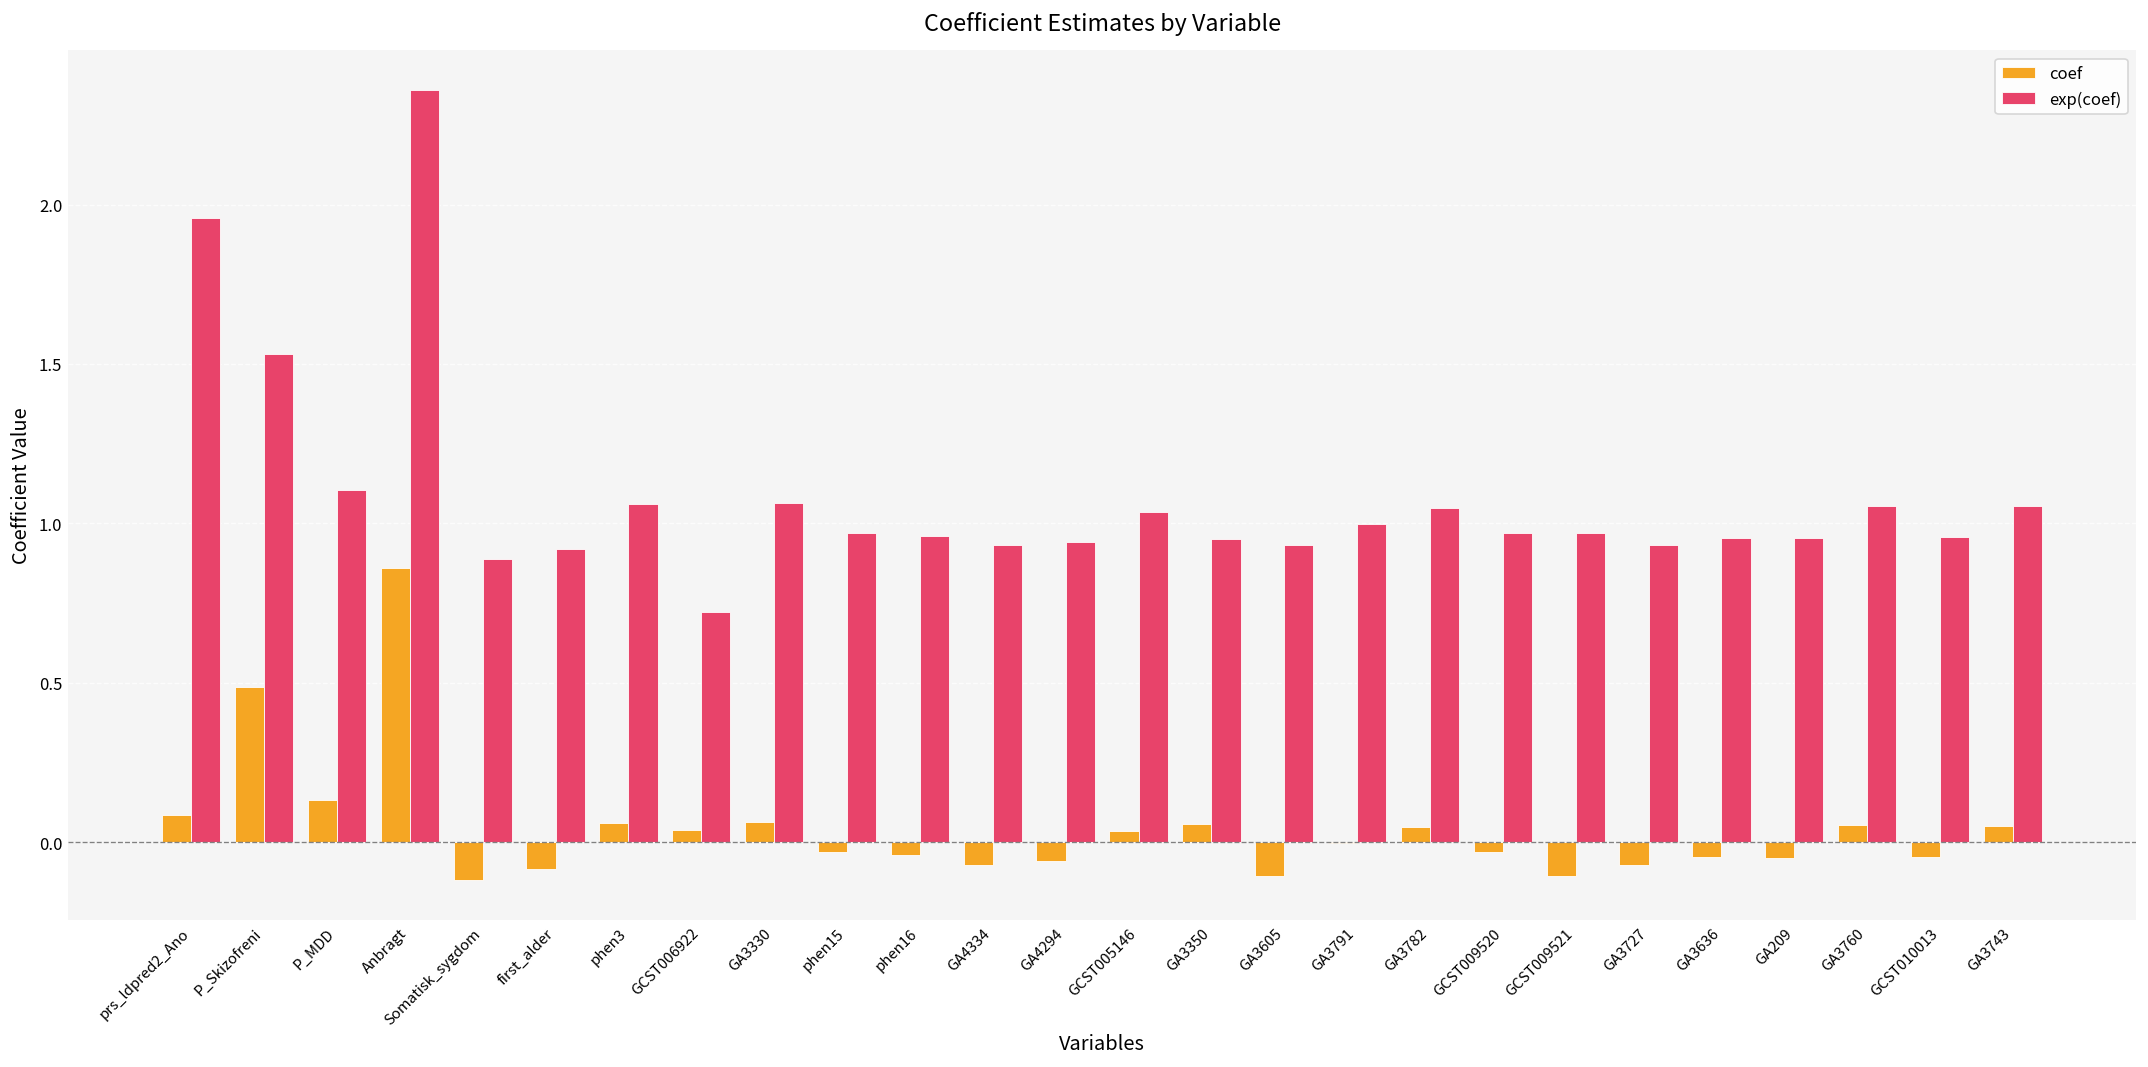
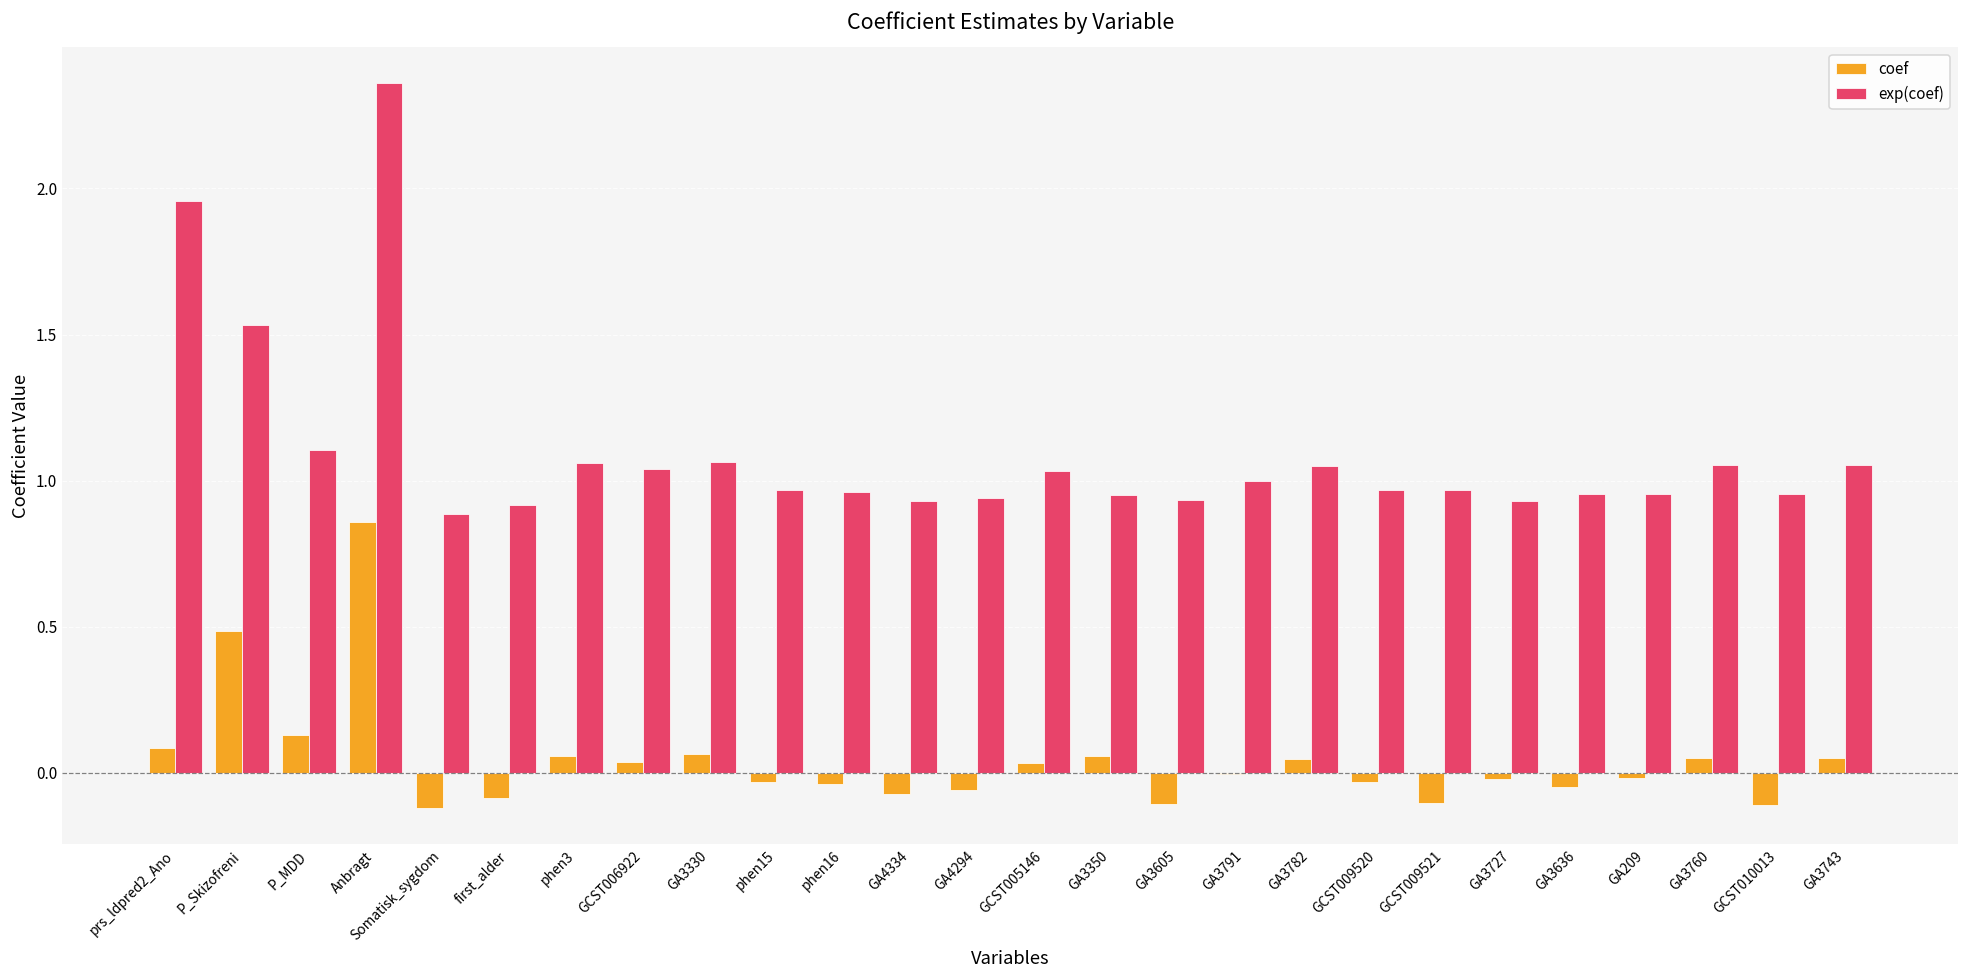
  {
    "coef": {
      "prs_ldpred2_Ano": 0.09,
      "P_Skizofreni": 0.49,
      "P_MDD": 0.13,
      "Anbragt": 0.86,
      "Somatisk_sygdom": -0.12,
      "first_alder": -0.09,
      "phen3": 0.06,
      "GCST006922": 0.04,
      "GA3330": 0.06,
      "phen15": -0.03,
      "phen16": -0.04,
      "GA4334": -0.07,
      "GA4294": -0.06,
      "GCST005146": 0.03,
      "GA3350": 0.06,
      "GA3605": -0.11,
      "GA3782": 0.05,
      "GCST009520": -0.03,
      "GCST009521": -0.10,
-     "GA3727": -0.07,
+     "GA3727": -0.02,
      "GA3636": -0.05,
-     "GA209": -0.05,
+     "GA209": -0.02,
      "GA3760": 0.05,
-     "GCST010013": -0.05,
+     "GCST010013": -0.11,
      "GA3743": 0.05
    },
    "exp(coef)": {
      "prs_ldpred2_Ano": 1.96,
      "P_Skizofreni": 1.53,
      "P_MDD": 1.11,
      "Anbragt": 2.36,
      "Somatisk_sygdom": 0.89,
      "first_alder": 0.92,
      "phen3": 1.06,
-     "GCST006922": 0.72,
+     "GCST006922": 1.04,
      "GA3330": 1.07,
      "phen15": 0.97,
      "phen16": 0.96,
      "GA4334": 0.93,
      "GA4294": 0.94,
      "GCST005146": 1.03,
      "GA3350": 0.95,
      "GA3605": 0.93,
      "GA3791": 1.00,
      "GA3782": 1.05,
      "GCST009520": 0.97,
      "GCST009521": 0.97,
      "GA3727": 0.93,
      "GA3636": 0.95,
      "GA209": 0.95,
      "GA3760": 1.05,
      "GCST010013": 0.96,
      "GA3743": 1.05
    }
  }
